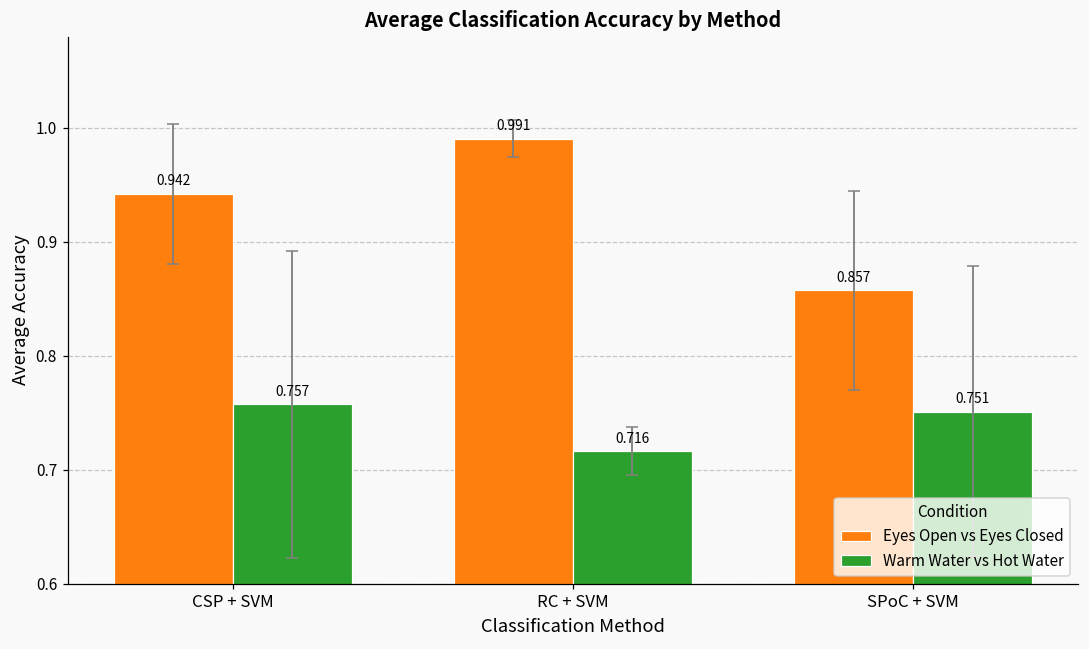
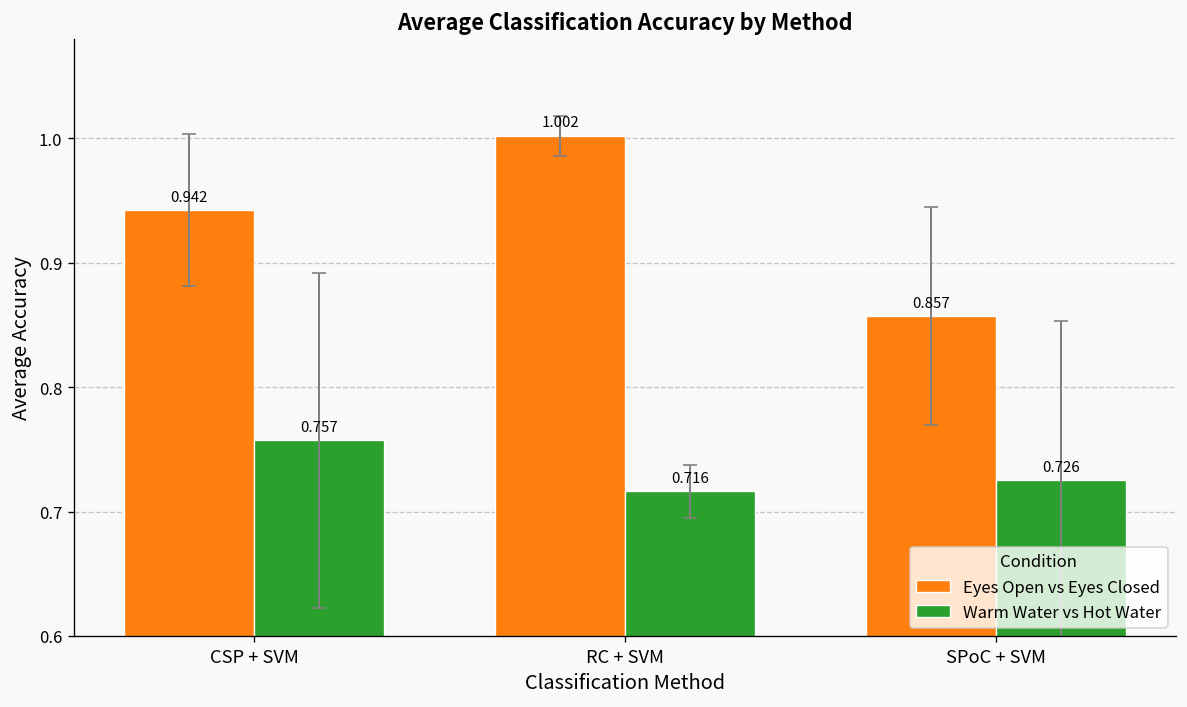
  {
    "Eyes Open vs Eyes Closed": {
      "CSP + SVM": 0.942,
-     "RC + SVM": 0.991,
+     "RC + SVM": 1.002,
      "SPoC + SVM": 0.857
    },
    "Warm Water vs Hot Water": {
      "CSP + SVM": 0.757,
      "RC + SVM": 0.716,
-     "SPoC + SVM": 0.751
+     "SPoC + SVM": 0.726
    }
  }
